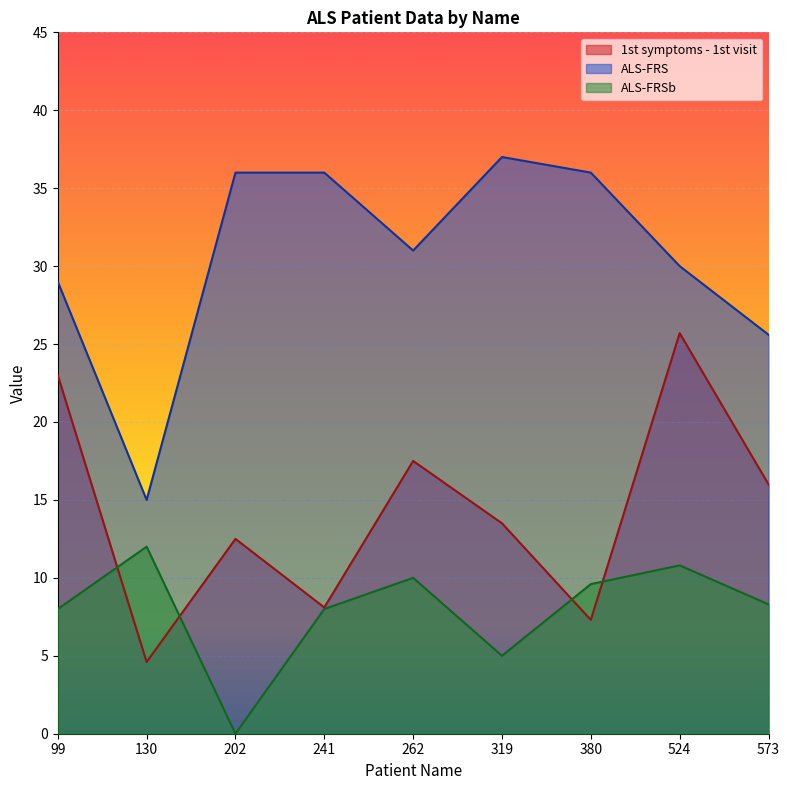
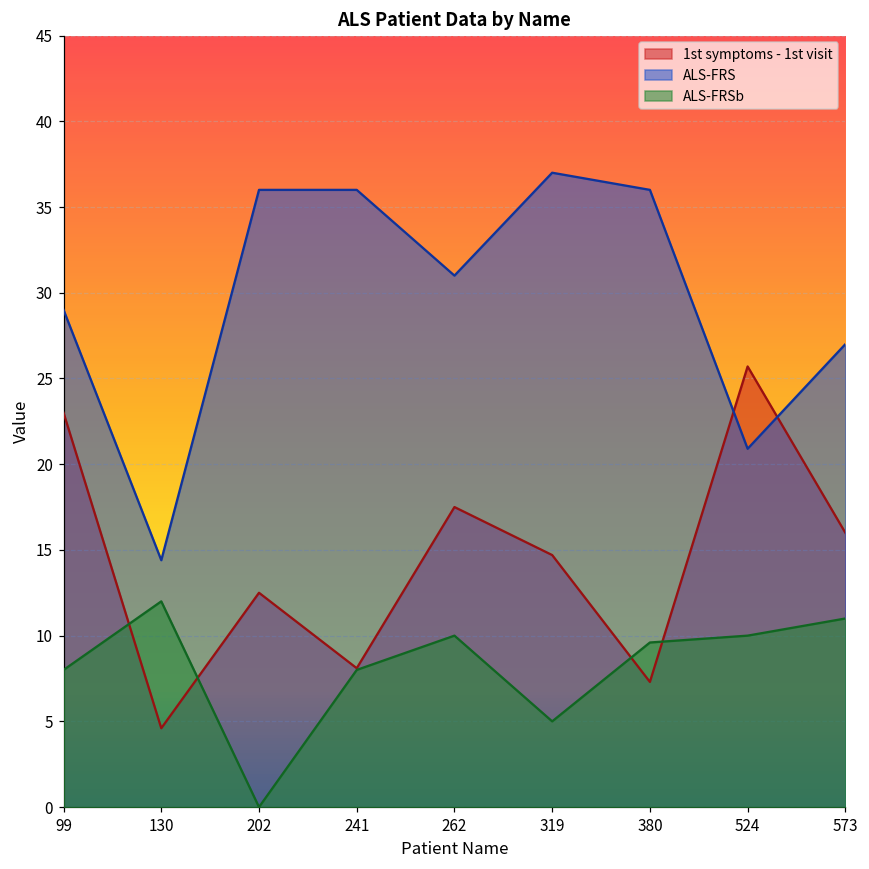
  {
    "1st symptoms - 1st visit": {
      "99": 23.0,
      "130": 4.6,
      "202": 12.5,
      "262": 17.5,
-     "319": 13.5,
+     "319": 14.7,
      "380": 7.3,
      "524": 25.7,
      "573": 16.0
    },
    "ALS-FRS": {
      "99": 29.0,
-     "130": 15.0,
+     "130": 14.4,
      "202": 36.0,
      "241": 36.0,
      "262": 31.0,
      "319": 37.0,
      "380": 36.0,
-     "524": 30.0,
-     "573": 25.6
+     "524": 20.9,
+     "573": 27.0
    },
    "ALS-FRSb": {
      "99": 8.0,
      "130": 12.0,
      "202": 0.0,
      "262": 10.0,
      "319": 5.0,
      "380": 9.6,
-     "524": 10.8,
-     "573": 8.3
+     "524": 10.0,
+     "573": 11.0
    }
  }
